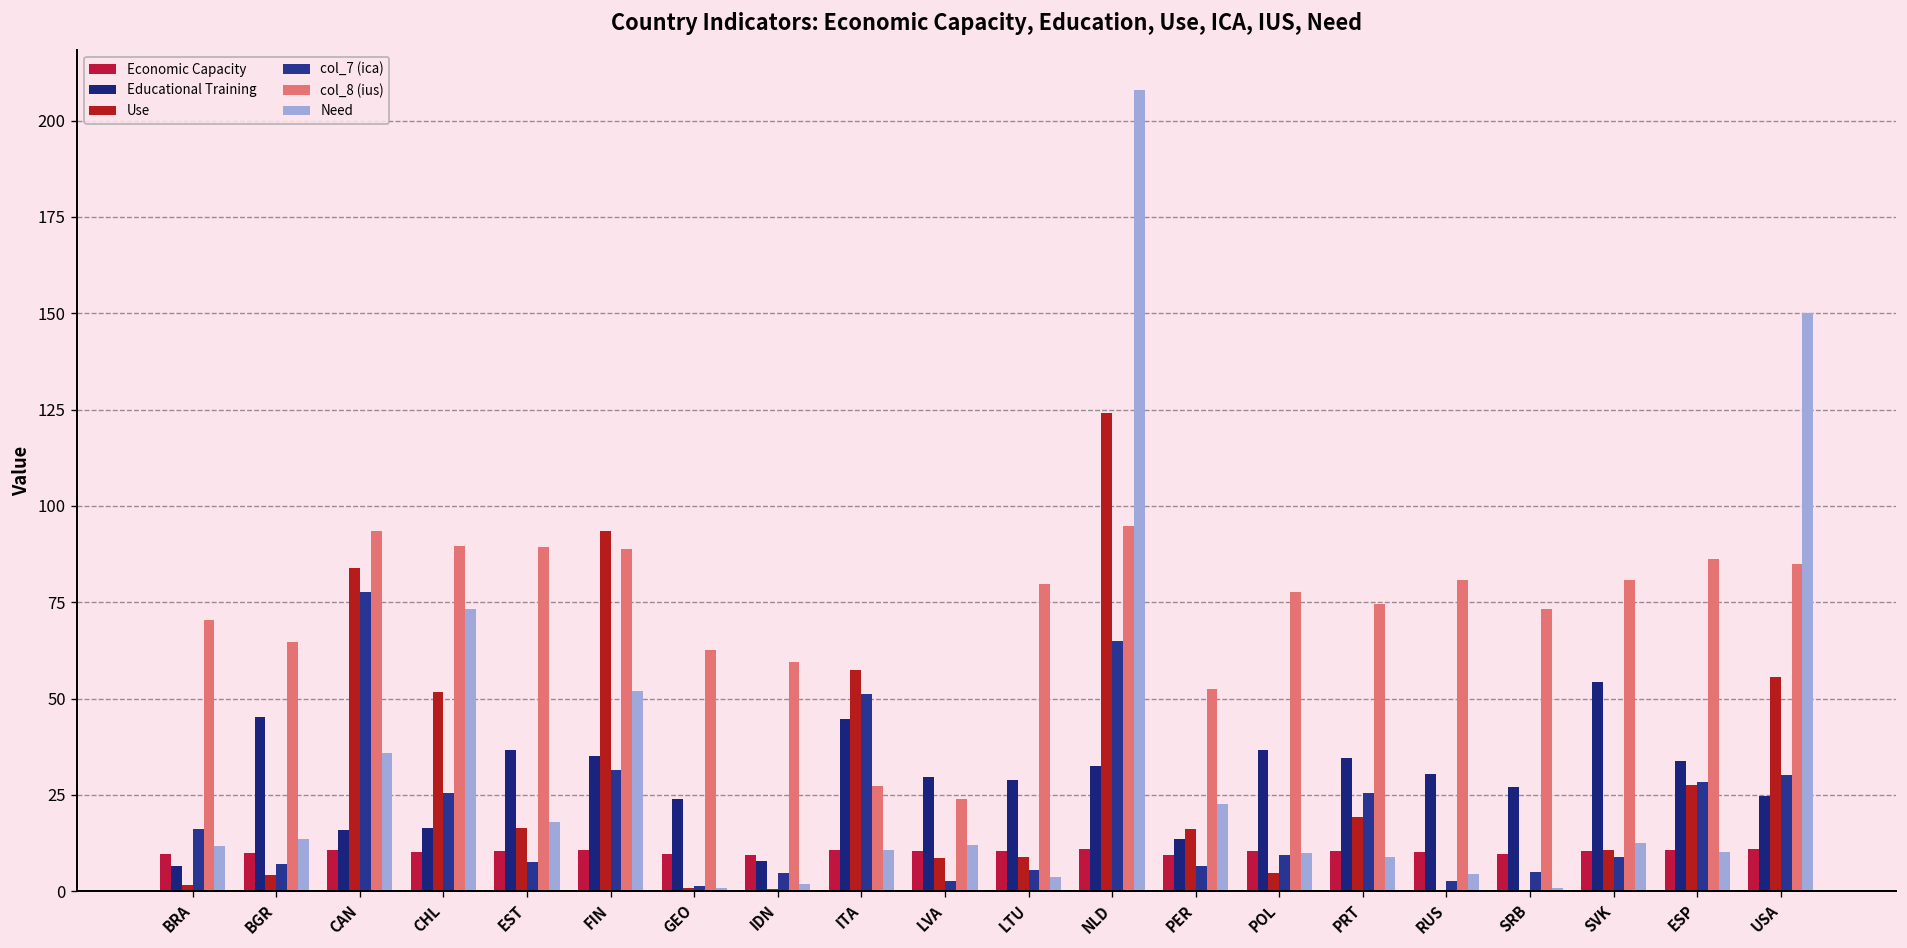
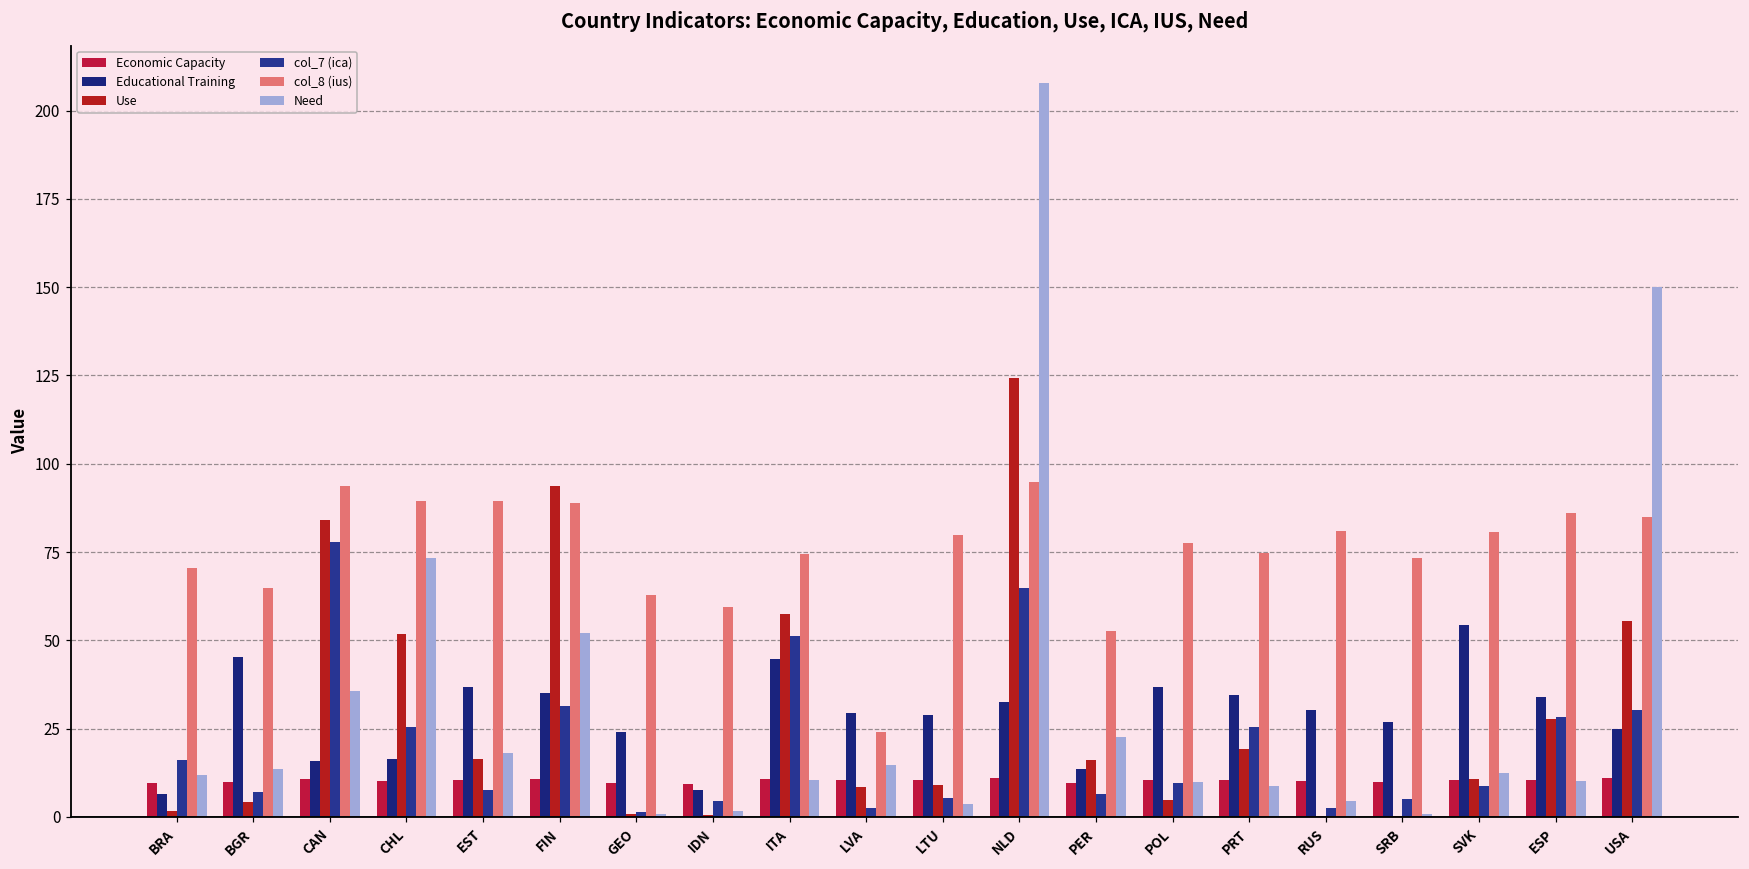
  {
    "col_8 (ius)": {
      "BRA": 70,
      "BGR": 65,
      "CAN": 94,
      "CHL": 90,
      "EST": 89,
      "FIN": 89,
      "GEO": 63,
      "IDN": 59,
-     "ITA": 27,
+     "ITA": 74,
      "LVA": 24,
      "LTU": 80,
      "NLD": 95,
      "PER": 53,
      "POL": 78,
      "PRT": 75,
      "RUS": 81,
      "SRB": 73,
      "SVK": 81,
      "ESP": 86,
      "USA": 85
    },
    "Need": {
      "BRA": 12,
      "BGR": 14,
      "CAN": 36,
      "CHL": 73,
      "EST": 18,
      "FIN": 52,
      "GEO": 1,
      "IDN": 2,
      "ITA": 11,
-     "LVA": 12,
+     "LVA": 15,
      "LTU": 4,
      "NLD": 208,
      "PER": 23,
      "POL": 10,
      "PRT": 9,
      "RUS": 4,
      "SRB": 1,
      "SVK": 12,
      "ESP": 10,
      "USA": 150
    }
  }
